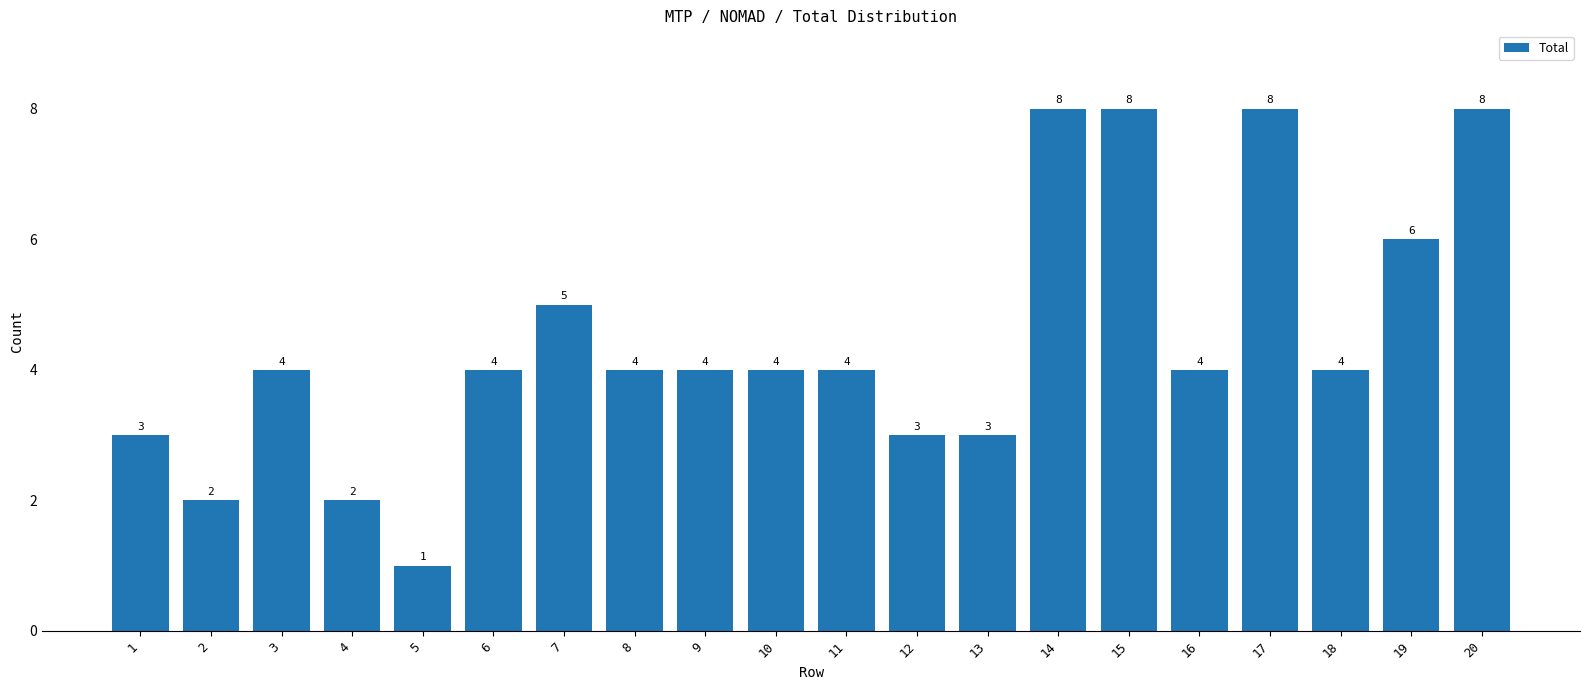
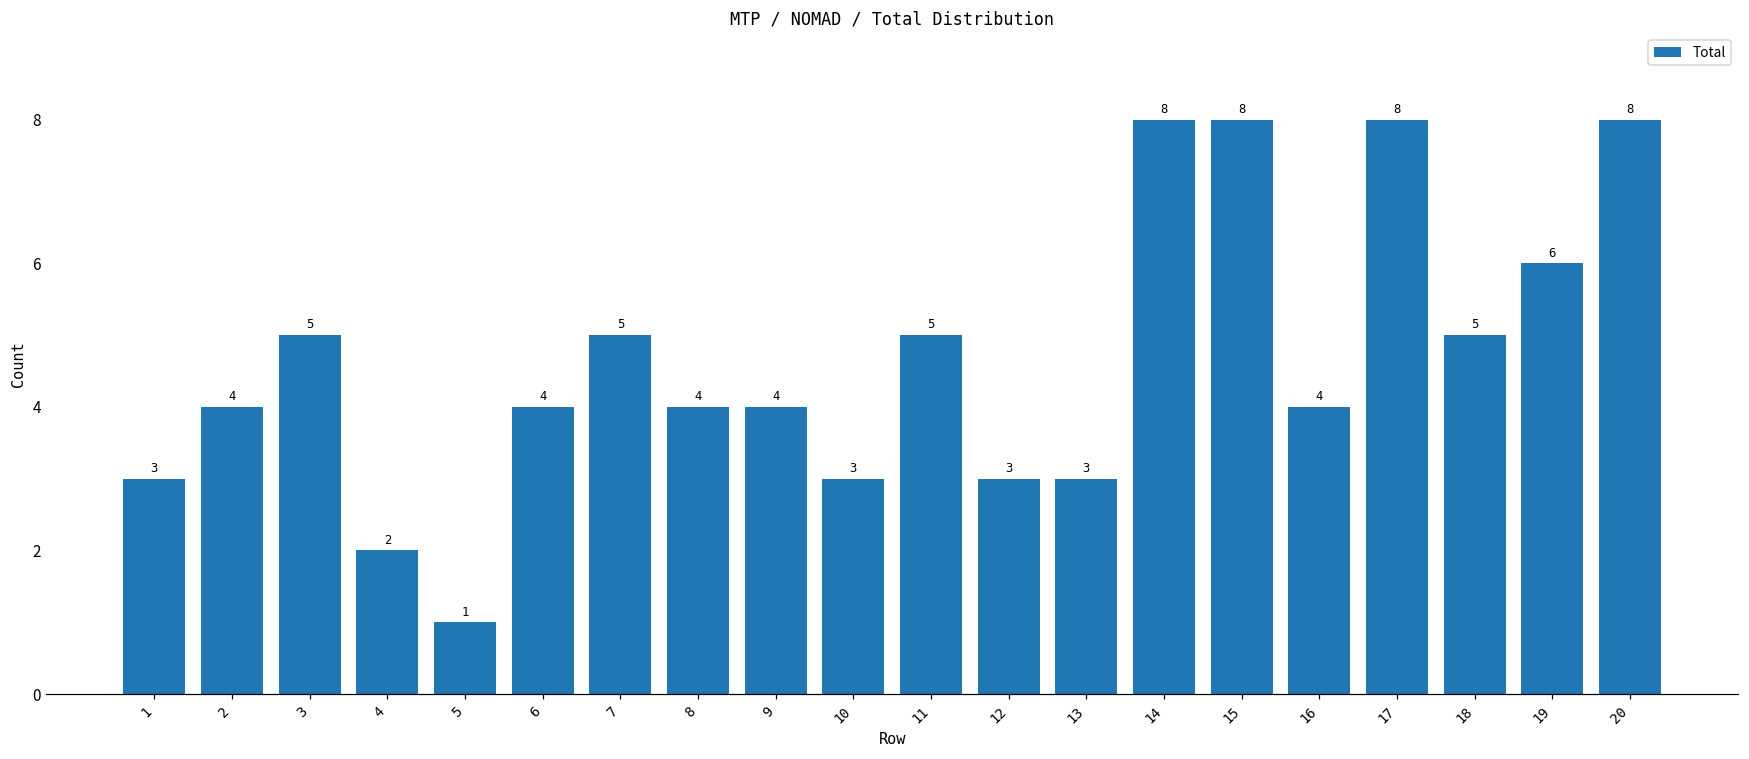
  {
    "1": 3,
-   "2": 2,
-   "3": 4,
+   "2": 4,
+   "3": 5,
    "4": 2,
    "5": 1,
    "6": 4,
    "7": 5,
    "8": 4,
    "9": 4,
-   "10": 4,
-   "11": 4,
+   "10": 3,
+   "11": 5,
    "12": 3,
    "13": 3,
    "14": 8,
    "15": 8,
    "16": 4,
    "17": 8,
-   "18": 4,
+   "18": 5,
    "19": 6,
    "20": 8
  }
